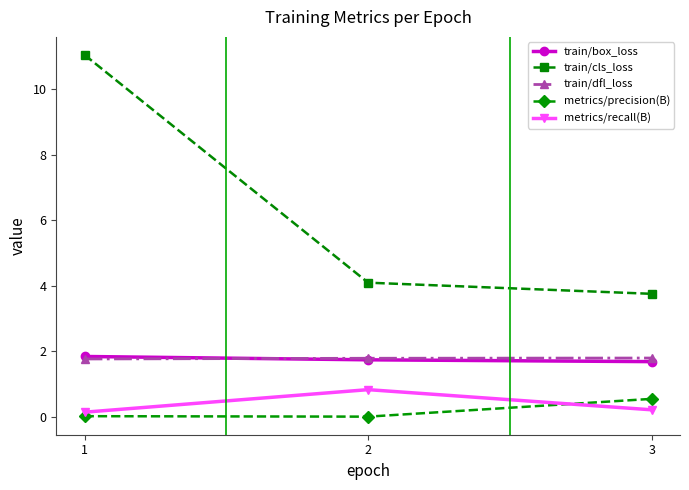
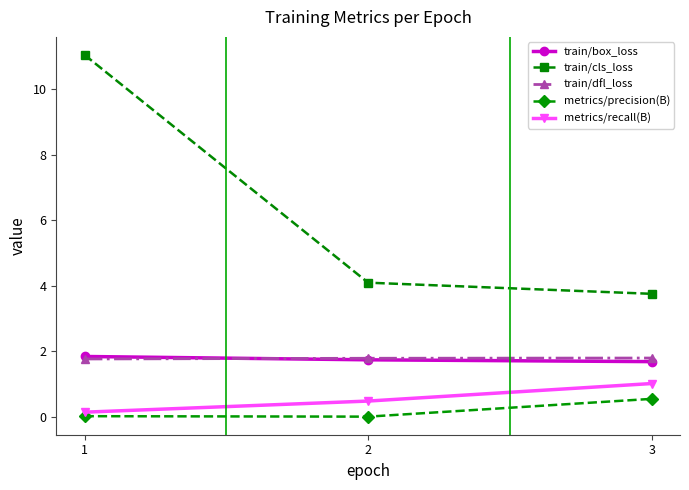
  {
    "train/box_loss": {
      "3": 1.7
    },
    "train/dfl_loss": {
      "3": 1.8
    },
    "metrics/recall(B)": {
      "1": 0.1,
-     "2": 0.8,
-     "3": 0.2
+     "2": 0.5,
+     "3": 1.0
    }
  }
